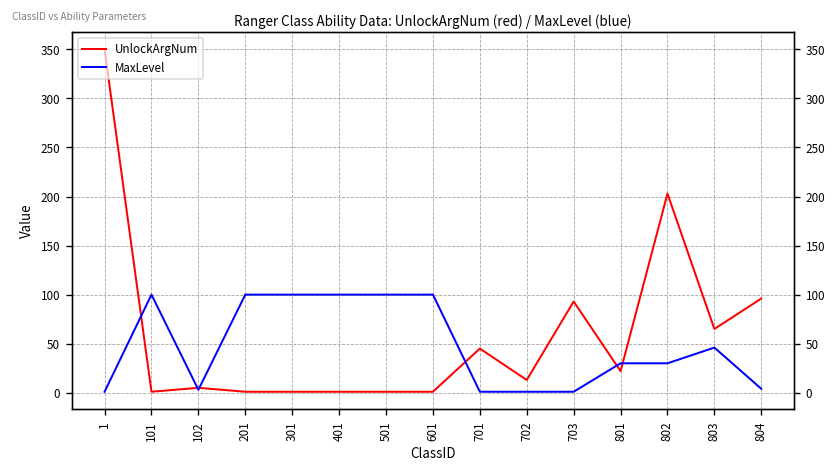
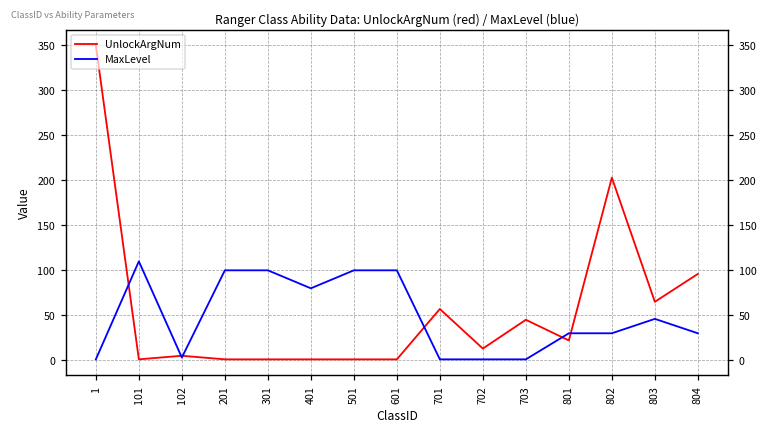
  {
    "UnlockArgNum": {
      "101": 0,
      "201": 0,
      "301": 0,
      "401": 0,
      "501": 0,
      "601": 0,
-     "701": 50,
+     "701": 60,
      "702": 10,
-     "703": 90,
+     "703": 50,
      "801": 20,
      "802": 200,
      "803": 70,
      "804": 100
    },
    "MaxLevel": {
      "1": 0,
-     "101": 100,
+     "101": 110,
      "201": 100,
      "301": 100,
-     "401": 100,
+     "401": 80,
      "501": 100,
      "601": 100,
      "701": 0,
      "702": 0,
      "703": 0,
      "801": 30,
      "802": 30,
      "803": 50,
-     "804": 0
+     "804": 30
    }
  }
